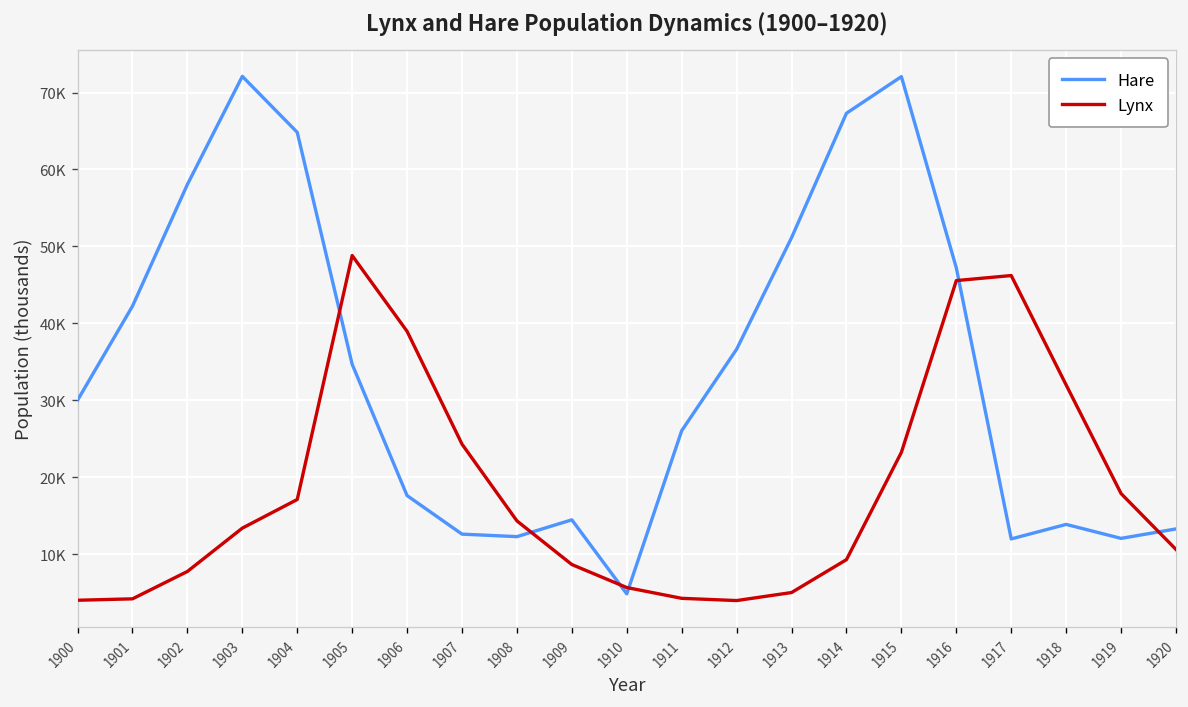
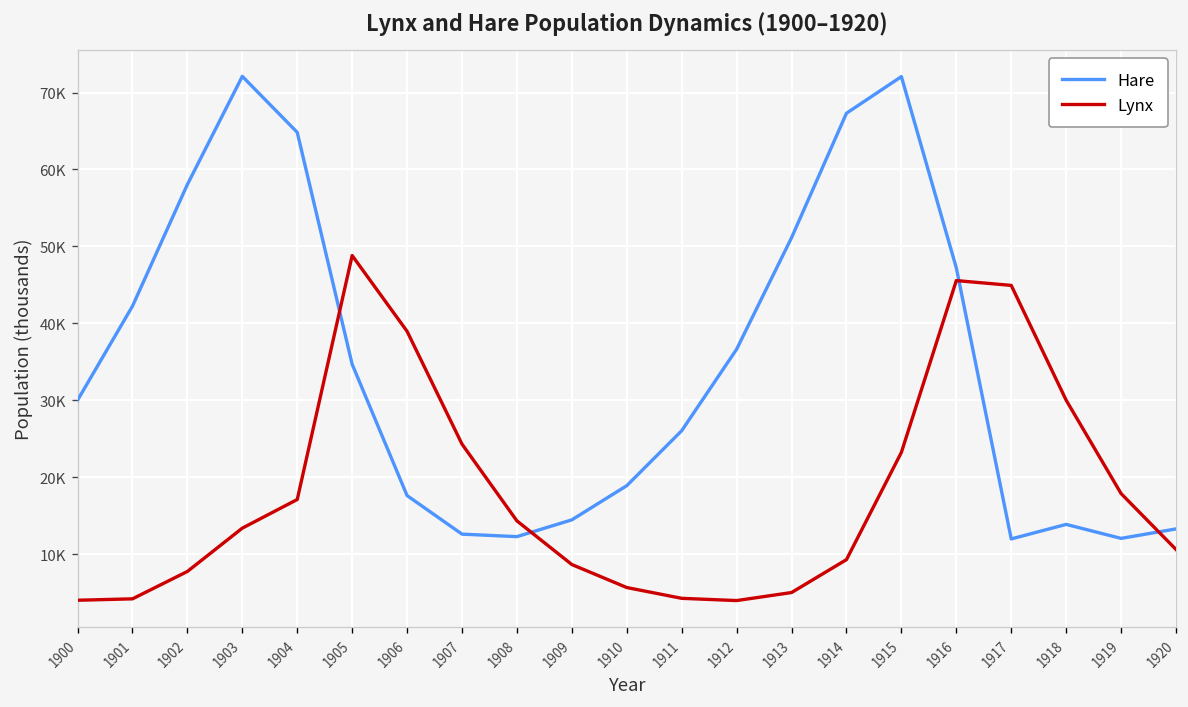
  {
    "Hare": {
      "1900": 30000,
      "1901": 42000,
      "1902": 58000,
      "1903": 72000,
      "1904": 65000,
      "1905": 35000,
      "1906": 18000,
      "1907": 13000,
      "1908": 12000,
      "1909": 14000,
-     "1910": 5000,
+     "1910": 19000,
      "1911": 26000,
      "1912": 37000,
      "1913": 51000,
      "1914": 67000,
      "1915": 72000,
      "1916": 47000,
      "1917": 12000,
      "1918": 14000,
      "1919": 12000,
      "1920": 13000
    },
    "Lynx": {
      "1900": 4000,
      "1901": 4000,
      "1902": 8000,
      "1903": 13000,
      "1904": 17000,
      "1905": 49000,
      "1906": 39000,
      "1907": 24000,
      "1908": 14000,
      "1909": 9000,
      "1910": 6000,
      "1911": 4000,
      "1912": 4000,
      "1913": 5000,
      "1914": 9000,
      "1915": 23000,
      "1916": 46000,
-     "1917": 46000,
-     "1918": 32000,
+     "1917": 45000,
+     "1918": 30000,
      "1919": 18000,
      "1920": 11000
    }
  }
